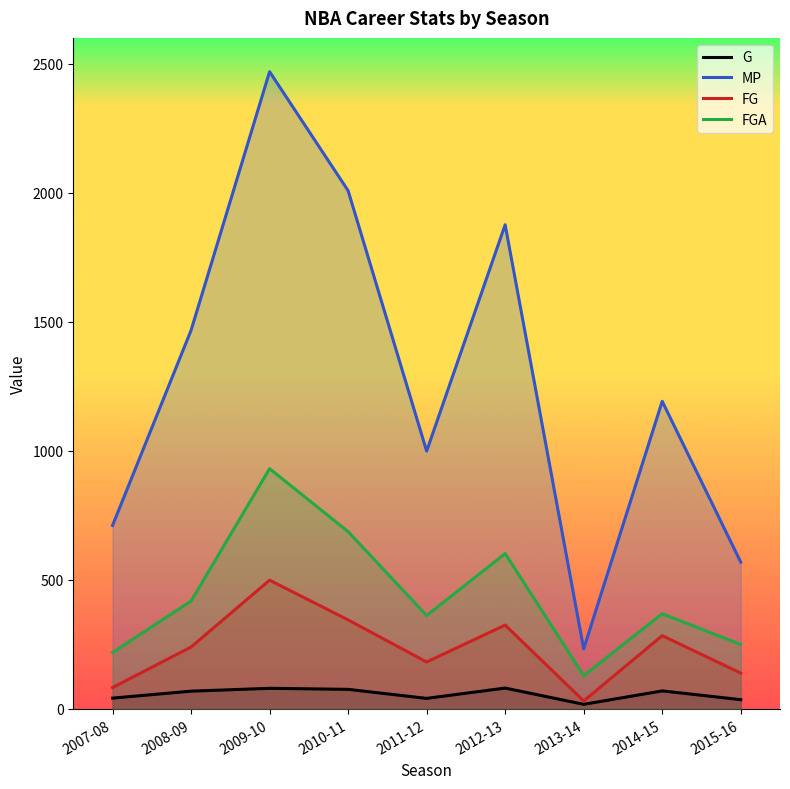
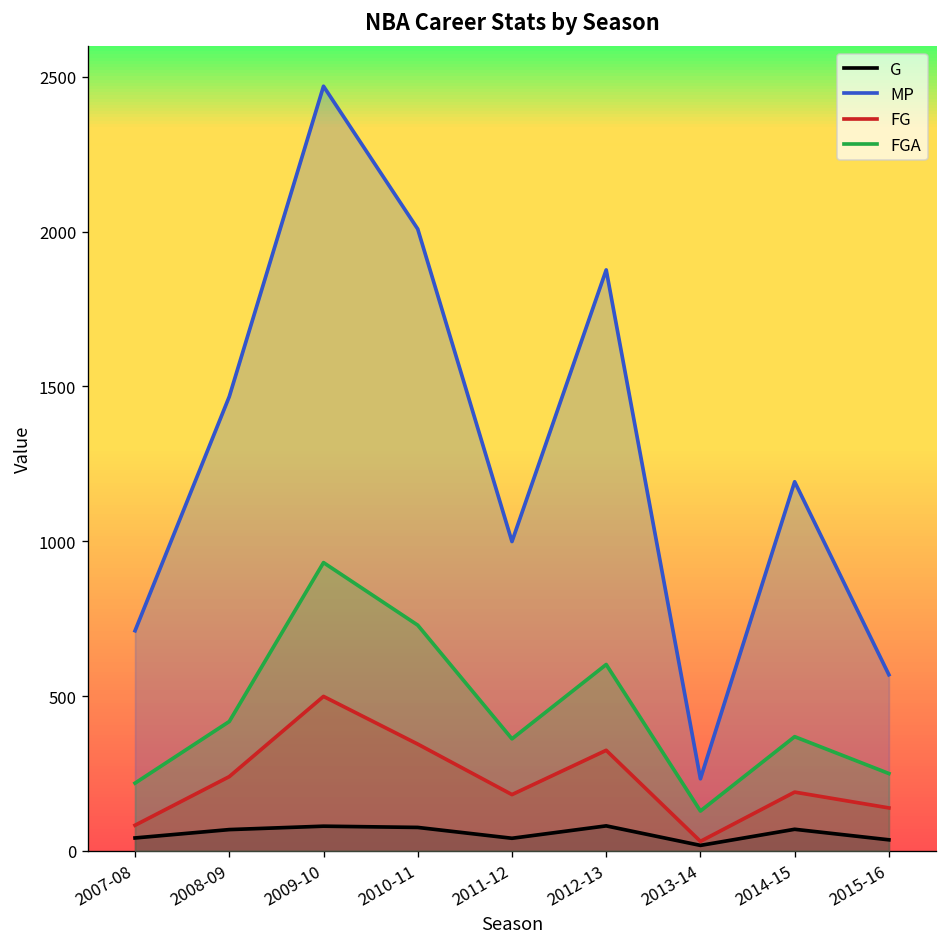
  {
    "G": {
      "2007-08": 40,
      "2008-09": 70,
      "2009-10": 80,
      "2010-11": 80,
      "2011-12": 40,
      "2012-13": 80,
      "2013-14": 20,
      "2014-15": 70,
      "2015-16": 40
    },
    "MP": {
      "2007-08": 710,
      "2008-09": 1470,
      "2009-10": 2470,
      "2010-11": 2010,
      "2011-12": 1000,
      "2012-13": 1880,
      "2013-14": 230,
      "2014-15": 1190,
      "2015-16": 570
    },
    "FG": {
      "2007-08": 80,
      "2008-09": 240,
      "2009-10": 500,
      "2010-11": 350,
      "2011-12": 180,
      "2012-13": 330,
      "2013-14": 30,
-     "2014-15": 280,
+     "2014-15": 190,
      "2015-16": 140
    },
    "FGA": {
      "2007-08": 220,
      "2008-09": 420,
      "2009-10": 930,
-     "2010-11": 690,
+     "2010-11": 730,
      "2011-12": 360,
      "2012-13": 600,
      "2013-14": 130,
      "2014-15": 370,
      "2015-16": 250
    }
  }
